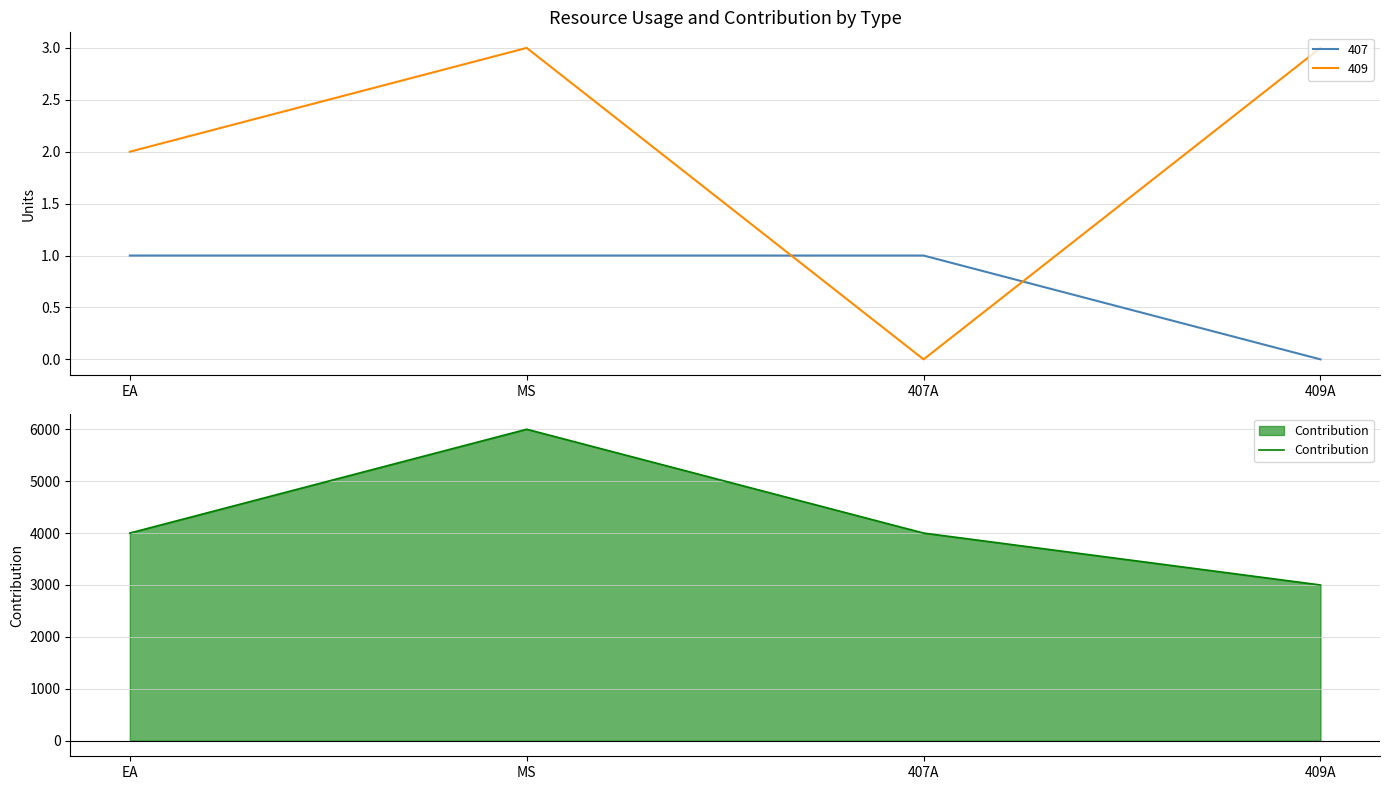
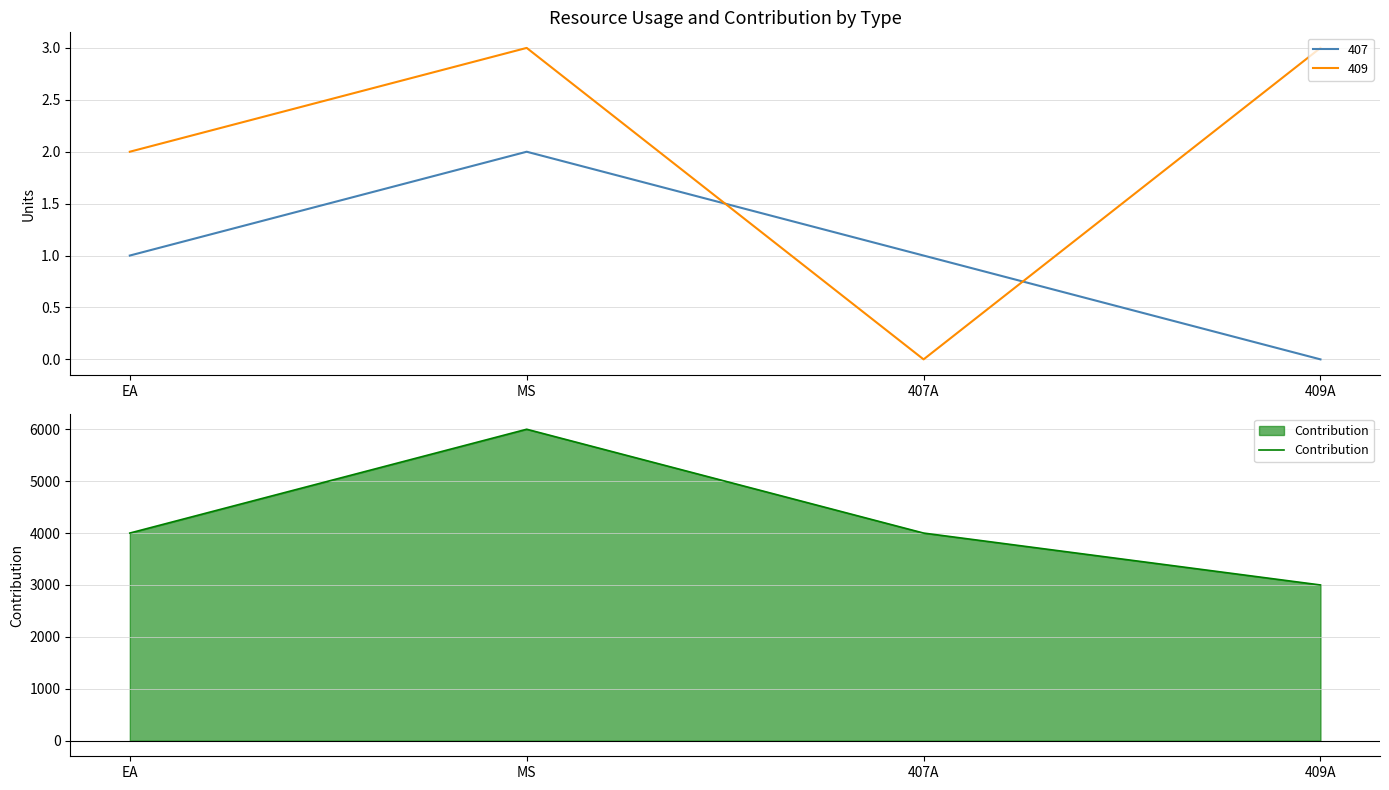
  {
    "Resource Usage and Contribution by Type": {
      "407": {
        "EA": 1,
-       "MS": 1,
+       "MS": 2,
        "407A": 1,
        "409A": 0
      },
      "409": {
        "EA": 2,
        "MS": 3,
        "407A": 0
      }
    }
  }
